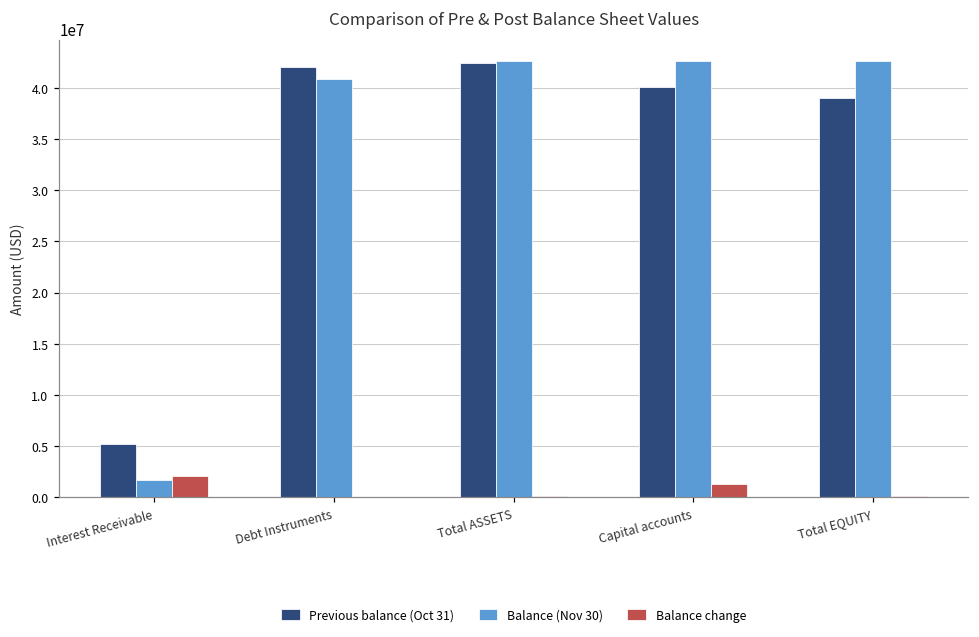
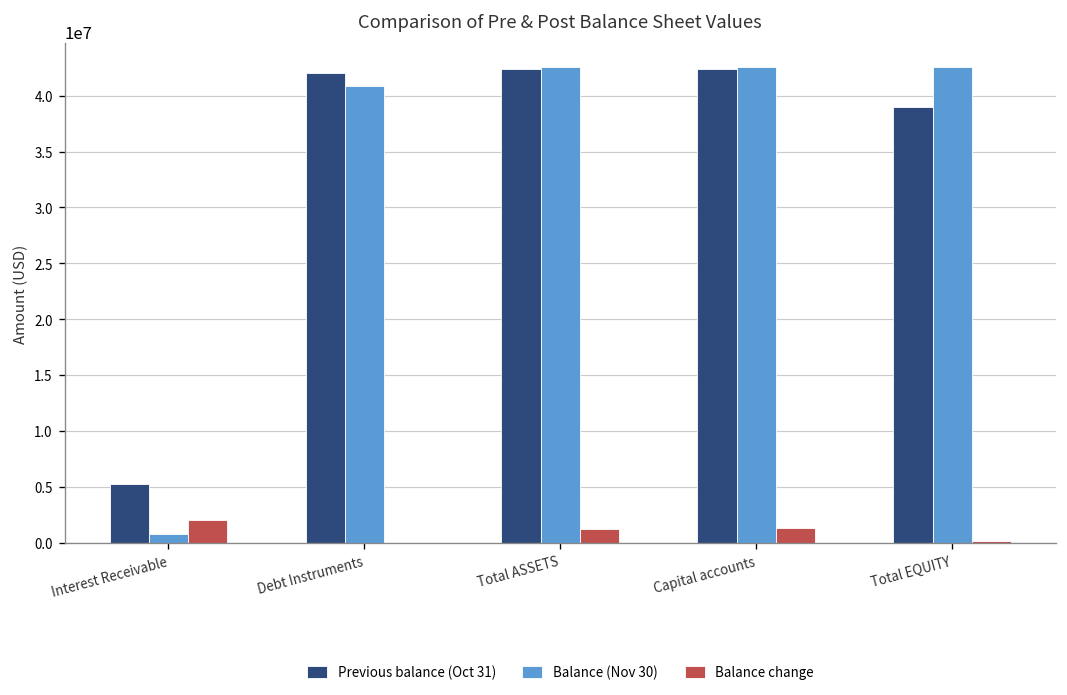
  {
    "Previous balance (Oct 31)": {
      "Interest Receivable": 5000000,
      "Debt Instruments": 42000000,
      "Total ASSETS": 42000000,
-     "Capital accounts": 40000000,
+     "Capital accounts": 42000000,
      "Total EQUITY": 39000000
    },
    "Balance (Nov 30)": {
-     "Interest Receivable": 2000000,
+     "Interest Receivable": 1000000,
      "Debt Instruments": 41000000,
      "Total ASSETS": 43000000,
      "Capital accounts": 43000000,
      "Total EQUITY": 43000000
    },
    "Balance change": {
      "Interest Receivable": 2000000,
      "Debt Instruments": 0,
-     "Total ASSETS": 0,
+     "Total ASSETS": 1000000,
      "Capital accounts": 1000000
    }
  }
